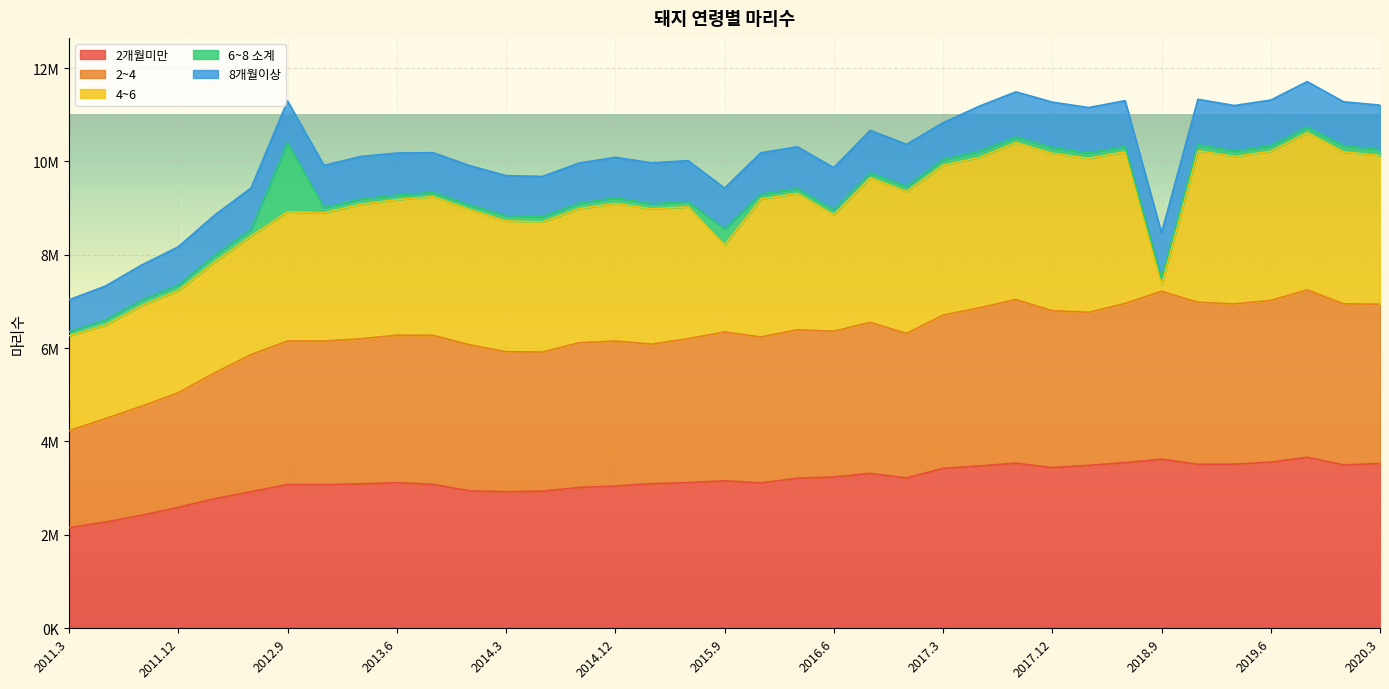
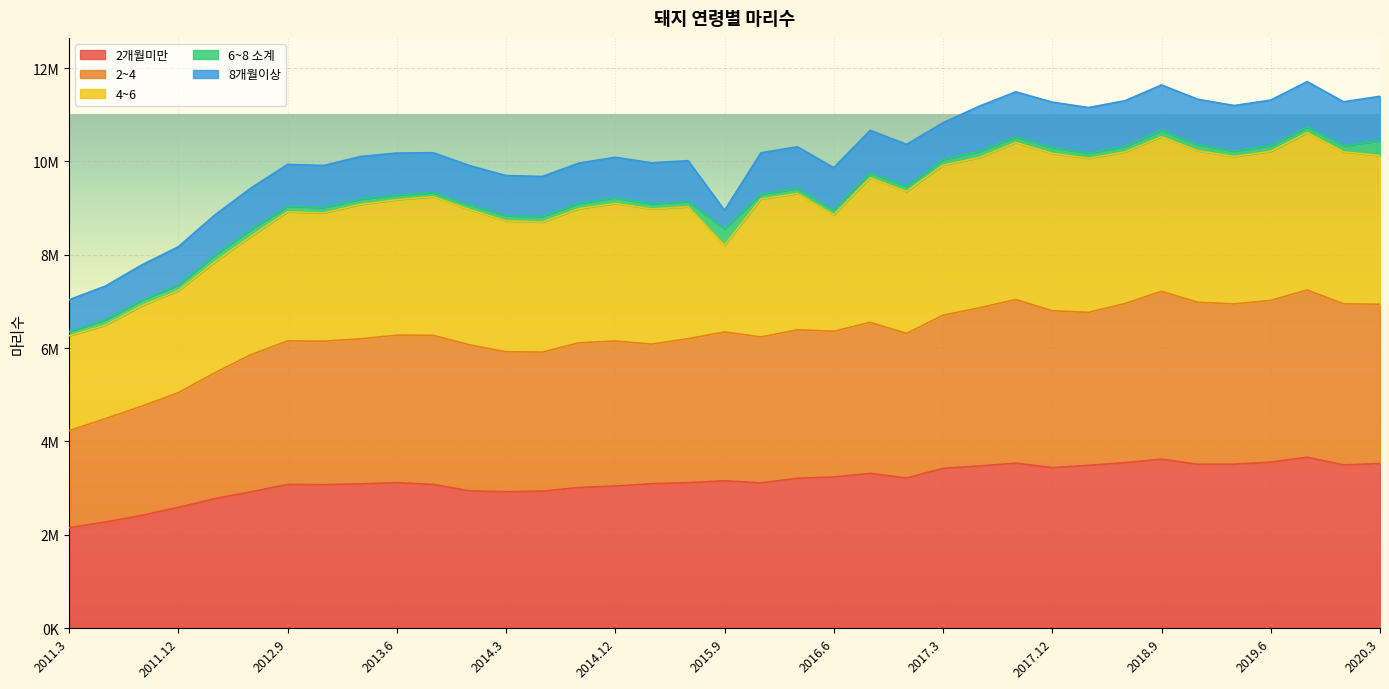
  {
    "4~6": {
      "2011.3": 2000000,
      "2011.12": 2200000,
      "2012.9": 2800000,
      "2013.6": 2900000,
      "2014.3": 2800000,
      "2014.12": 2900000,
      "2015.9": 1900000,
      "2016.6": 2500000,
      "2017.3": 3200000,
      "2017.12": 3400000,
-     "2018.9": 100000,
+     "2018.9": 3300000,
      "2019.6": 3200000,
      "2020.3": 3200000
    },
    "6~8 소계": {
      "2011.3": 100000,
      "2011.12": 100000,
-     "2012.9": 1500000,
+     "2012.9": 100000,
      "2013.6": 100000,
      "2014.3": 100000,
      "2014.12": 100000,
      "2015.9": 300000,
      "2016.6": 100000,
      "2017.3": 100000,
      "2017.12": 100000,
      "2018.9": 100000,
      "2019.6": 100000,
-     "2020.3": 100000
+     "2020.3": 300000
    },
    "8개월이상": {
      "2011.3": 700000,
      "2011.12": 800000,
      "2012.9": 900000,
      "2013.6": 900000,
      "2014.3": 900000,
      "2014.12": 900000,
-     "2015.9": 900000,
+     "2015.9": 400000,
      "2016.6": 900000,
      "2017.3": 800000,
      "2017.12": 1000000,
      "2018.9": 1000000,
      "2019.6": 1000000,
      "2020.3": 1000000
    }
  }
